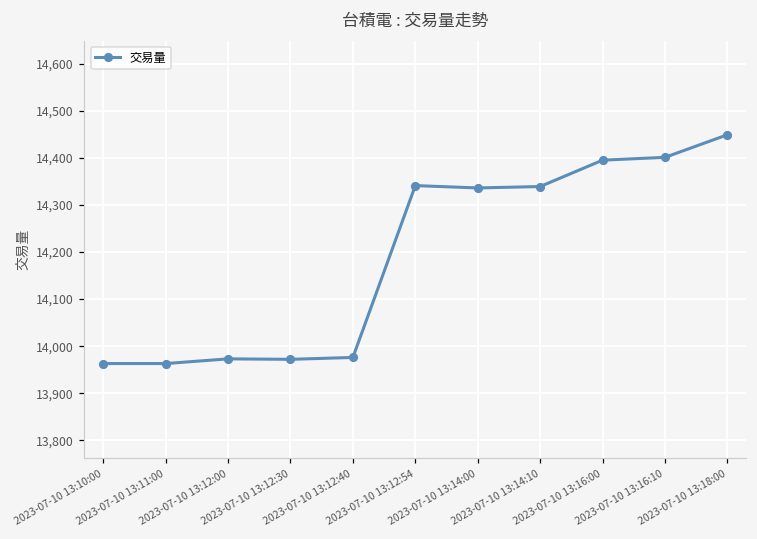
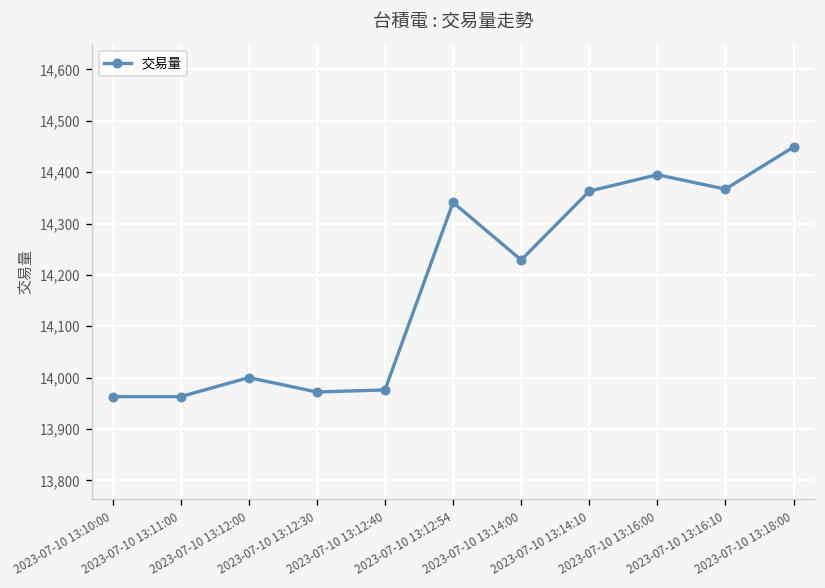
  {
    "2023-07-10 13:10:00": "13,960",
    "2023-07-10 13:11:00": "13,960",
-   "2023-07-10 13:12:00": "13,970",
+   "2023-07-10 13:12:00": "14,000",
    "2023-07-10 13:12:30": "13,970",
    "2023-07-10 13:12:40": "13,980",
    "2023-07-10 13:12:54": "14,340",
-   "2023-07-10 13:14:00": "14,340",
-   "2023-07-10 13:14:10": "14,340",
+   "2023-07-10 13:14:00": "14,230",
+   "2023-07-10 13:14:10": "14,360",
    "2023-07-10 13:16:00": "14,400",
-   "2023-07-10 13:16:10": "14,400",
+   "2023-07-10 13:16:10": "14,370",
    "2023-07-10 13:18:00": "14,450"
  }
